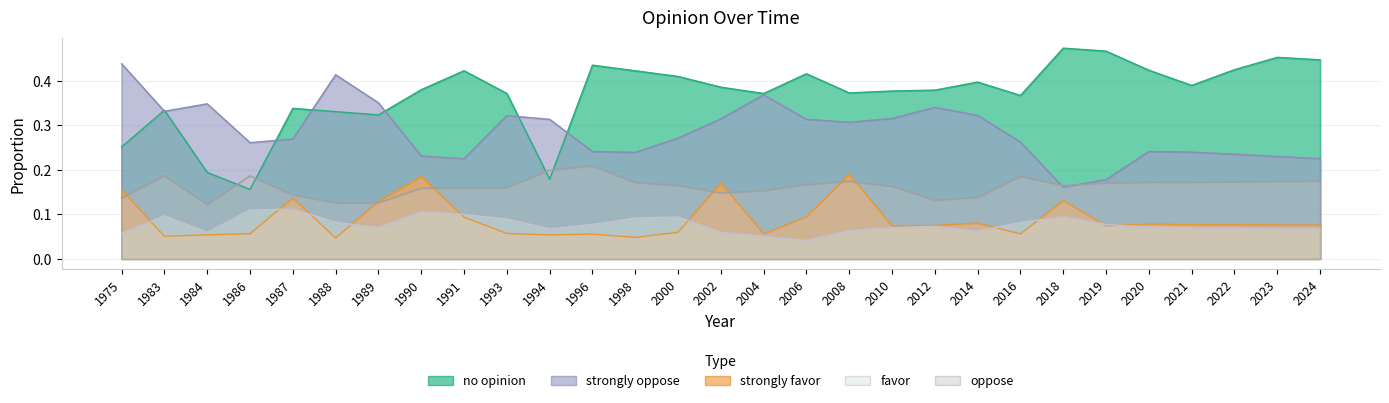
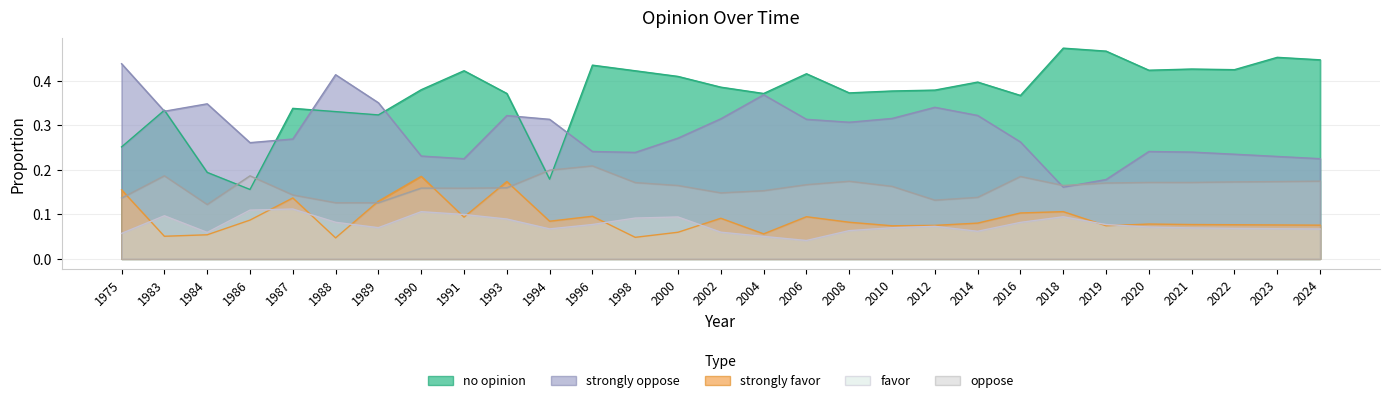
  {
    "no opinion": {
      "1975": 0.25,
      "1984": 0.19,
      "1986": 0.16,
      "1987": 0.34,
      "1988": 0.33,
      "1989": 0.32,
      "1990": 0.38,
      "1991": 0.42,
      "1993": 0.37,
      "1994": 0.18,
      "1996": 0.44,
      "1998": 0.42,
      "2000": 0.41,
      "2002": 0.39,
      "2006": 0.42,
      "2008": 0.37,
      "2010": 0.38,
      "2012": 0.38,
      "2014": 0.40,
      "2016": 0.37,
      "2018": 0.47,
      "2019": 0.47,
      "2020": 0.42,
-     "2021": 0.39,
+     "2021": 0.43,
      "2022": 0.43,
      "2023": 0.45,
      "2024": 0.45
    },
    "strongly favor": {
      "1975": 0.16,
      "1983": 0.05,
-     "1986": 0.06,
+     "1986": 0.09,
      "1987": 0.14,
      "1988": 0.05,
      "1990": 0.19,
      "1991": 0.09,
-     "1993": 0.06,
-     "1994": 0.05,
-     "1996": 0.06,
+     "1993": 0.17,
+     "1994": 0.08,
+     "1996": 0.10,
      "1998": 0.05,
      "2000": 0.06,
-     "2002": 0.17,
+     "2002": 0.09,
      "2004": 0.06,
      "2006": 0.09,
-     "2008": 0.19,
+     "2008": 0.08,
      "2014": 0.08,
-     "2016": 0.06,
-     "2018": 0.13,
+     "2016": 0.10,
+     "2018": 0.11,
      "2020": 0.08,
      "2021": 0.08,
      "2022": 0.08,
      "2023": 0.08,
      "2024": 0.08
    }
  }
